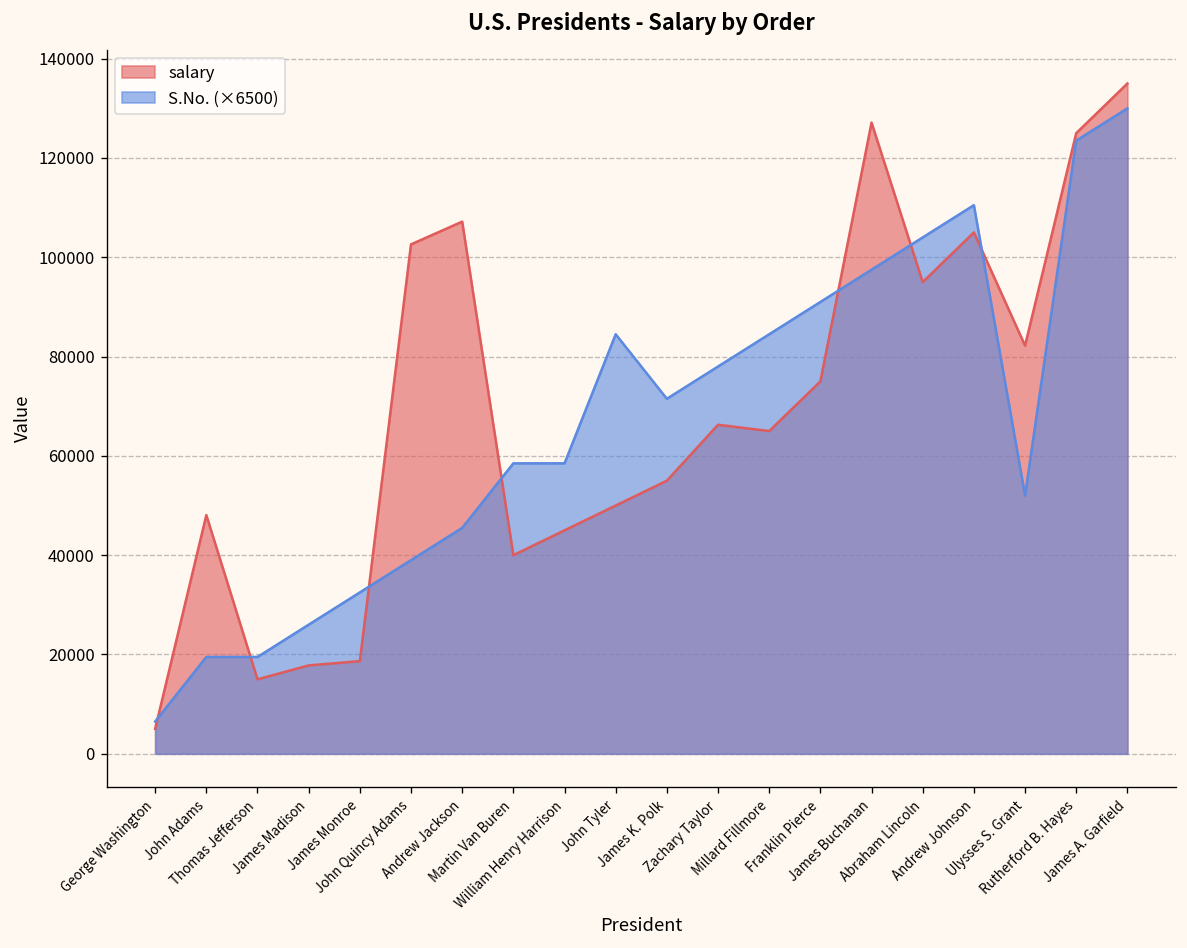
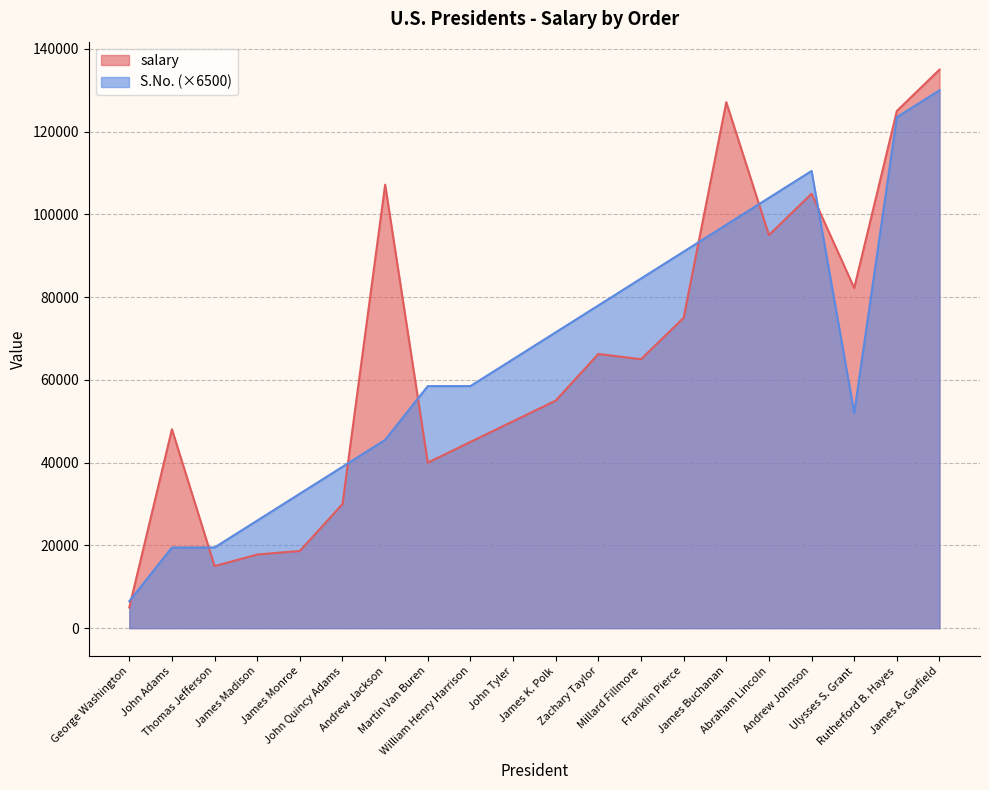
  {
    "salary": {
      "George Washington": 5000,
      "John Adams": 48000,
      "Thomas Jefferson": 15000,
      "James Madison": 18000,
      "James Monroe": 19000,
-     "John Quincy Adams": 103000,
+     "John Quincy Adams": 30000,
      "Andrew Jackson": 107000,
      "Martin Van Buren": 40000,
      "William Henry Harrison": 45000,
      "John Tyler": 50000,
      "James K. Polk": 55000,
      "Zachary Taylor": 66000,
      "Millard Fillmore": 65000,
      "Franklin Pierce": 75000,
      "James Buchanan": 127000,
      "Abraham Lincoln": 95000,
      "Andrew Johnson": 105000,
      "Ulysses S. Grant": 82000,
      "Rutherford B. Hayes": 125000,
      "James A. Garfield": 135000
    },
    "S.No. (×6500)": {
      "George Washington": 7000,
      "John Adams": 20000,
      "Thomas Jefferson": 20000,
      "James Madison": 26000,
      "James Monroe": 33000,
      "John Quincy Adams": 39000,
      "Andrew Jackson": 46000,
      "Martin Van Buren": 59000,
      "William Henry Harrison": 59000,
-     "John Tyler": 85000,
+     "John Tyler": 65000,
      "James K. Polk": 72000,
      "Zachary Taylor": 78000,
      "Millard Fillmore": 85000,
      "Franklin Pierce": 91000,
      "James Buchanan": 98000,
      "Abraham Lincoln": 104000,
      "Andrew Johnson": 111000,
      "Ulysses S. Grant": 52000,
      "Rutherford B. Hayes": 124000,
      "James A. Garfield": 130000
    }
  }
